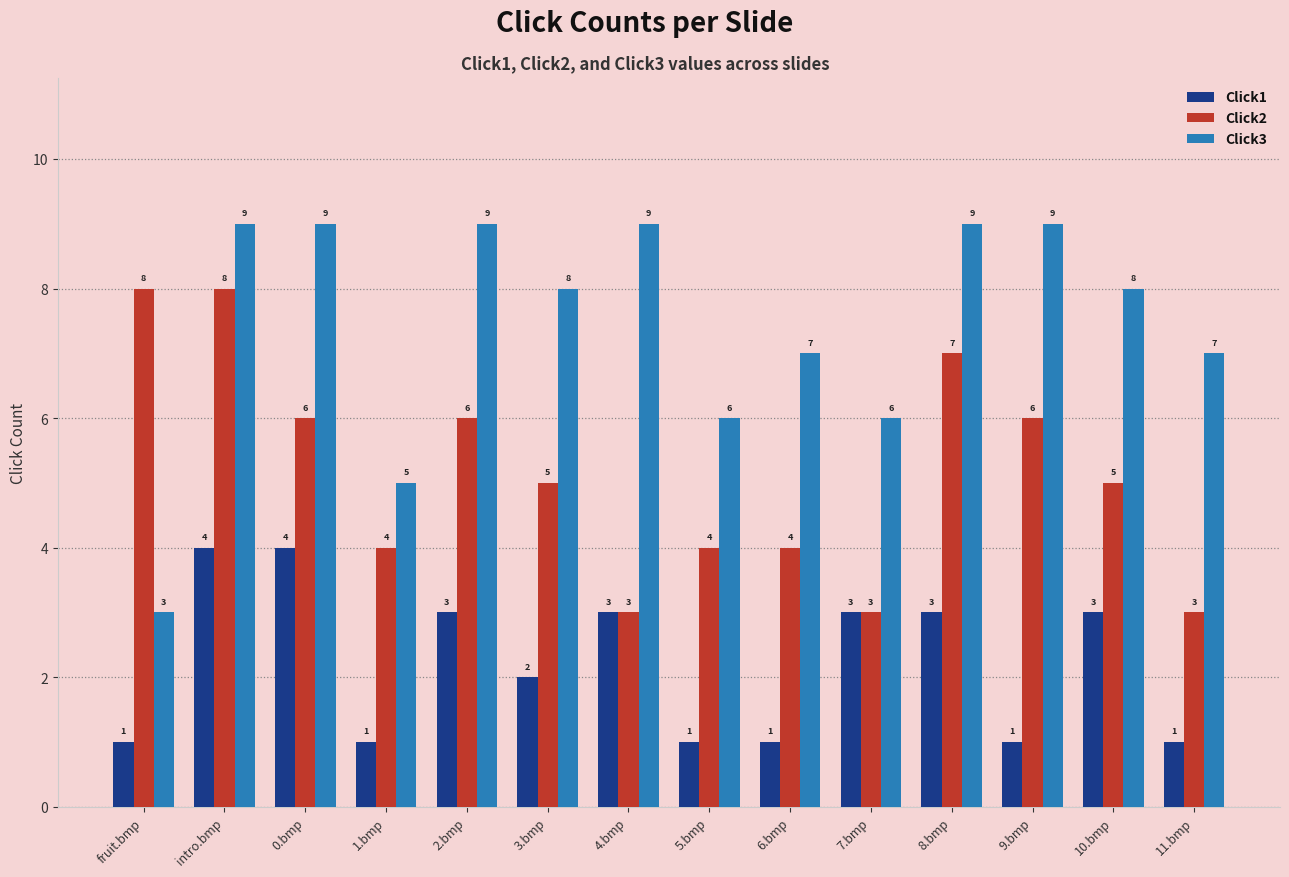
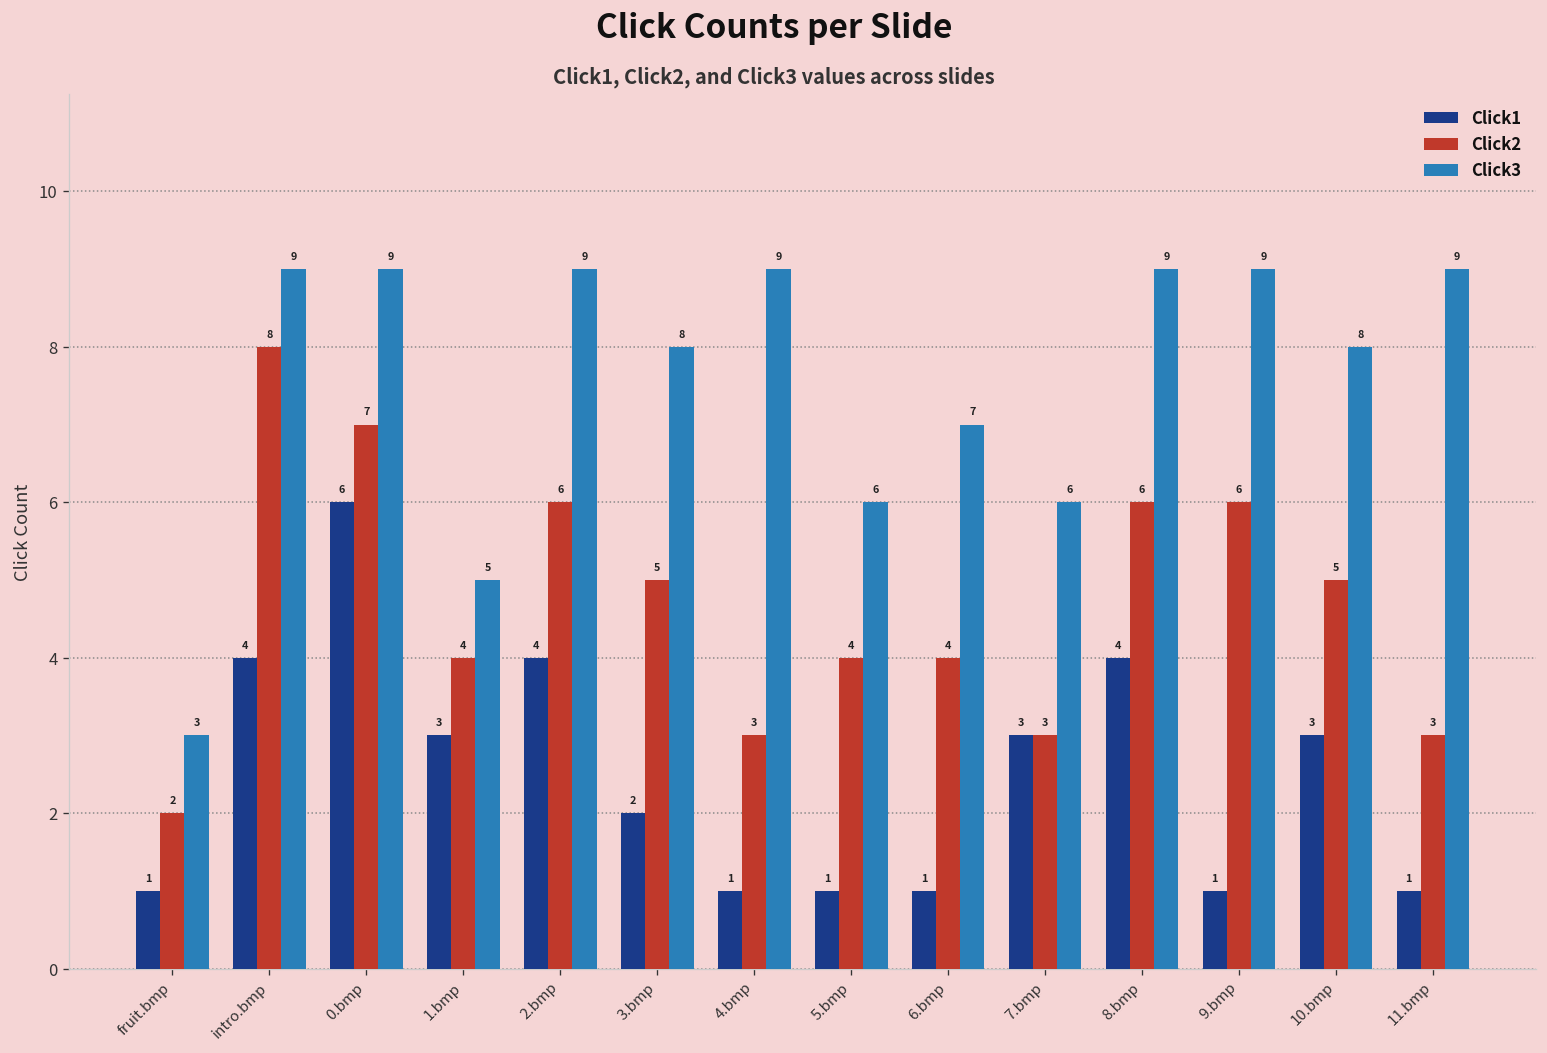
  {
    "Click1": {
      "fruit.bmp": 1,
      "intro.bmp": 4,
-     "0.bmp": 4,
-     "1.bmp": 1,
-     "2.bmp": 3,
+     "0.bmp": 6,
+     "1.bmp": 3,
+     "2.bmp": 4,
      "3.bmp": 2,
-     "4.bmp": 3,
+     "4.bmp": 1,
      "5.bmp": 1,
      "6.bmp": 1,
      "7.bmp": 3,
-     "8.bmp": 3,
+     "8.bmp": 4,
      "9.bmp": 1,
      "10.bmp": 3,
      "11.bmp": 1
    },
    "Click2": {
-     "fruit.bmp": 8,
+     "fruit.bmp": 2,
      "intro.bmp": 8,
-     "0.bmp": 6,
+     "0.bmp": 7,
      "1.bmp": 4,
      "2.bmp": 6,
      "3.bmp": 5,
      "4.bmp": 3,
      "5.bmp": 4,
      "6.bmp": 4,
      "7.bmp": 3,
-     "8.bmp": 7,
+     "8.bmp": 6,
      "9.bmp": 6,
      "10.bmp": 5,
      "11.bmp": 3
    },
    "Click3": {
      "fruit.bmp": 3,
      "intro.bmp": 9,
      "0.bmp": 9,
      "1.bmp": 5,
      "2.bmp": 9,
      "3.bmp": 8,
      "4.bmp": 9,
      "5.bmp": 6,
      "6.bmp": 7,
      "7.bmp": 6,
      "8.bmp": 9,
      "9.bmp": 9,
      "10.bmp": 8,
-     "11.bmp": 7
+     "11.bmp": 9
    }
  }
